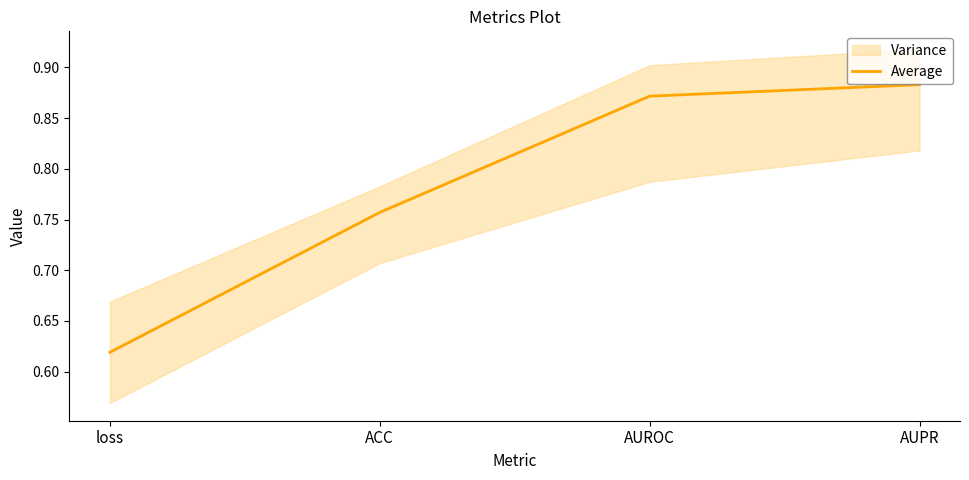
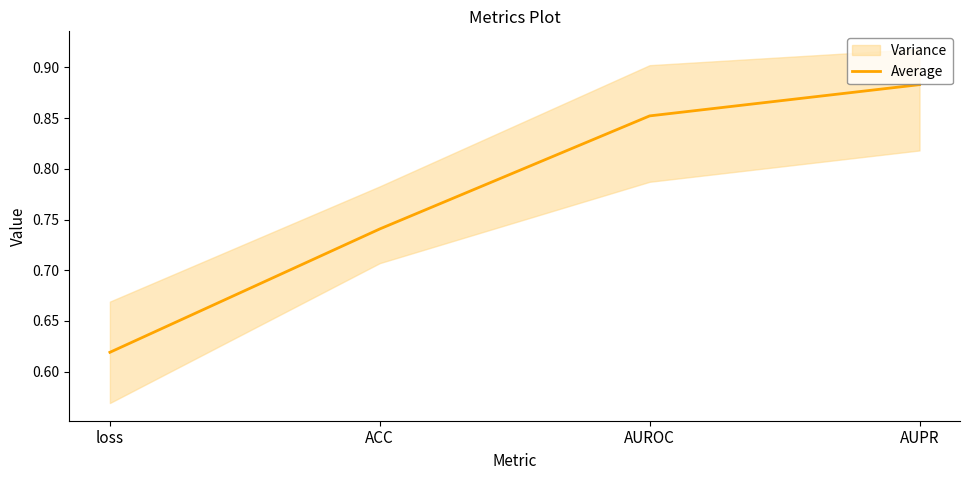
  {
    "Average": {
      "loss": 0.619,
-     "ACC": 0.757,
-     "AUROC": 0.872,
+     "ACC": 0.741,
+     "AUROC": 0.852,
      "AUPR": 0.883
    }
  }
